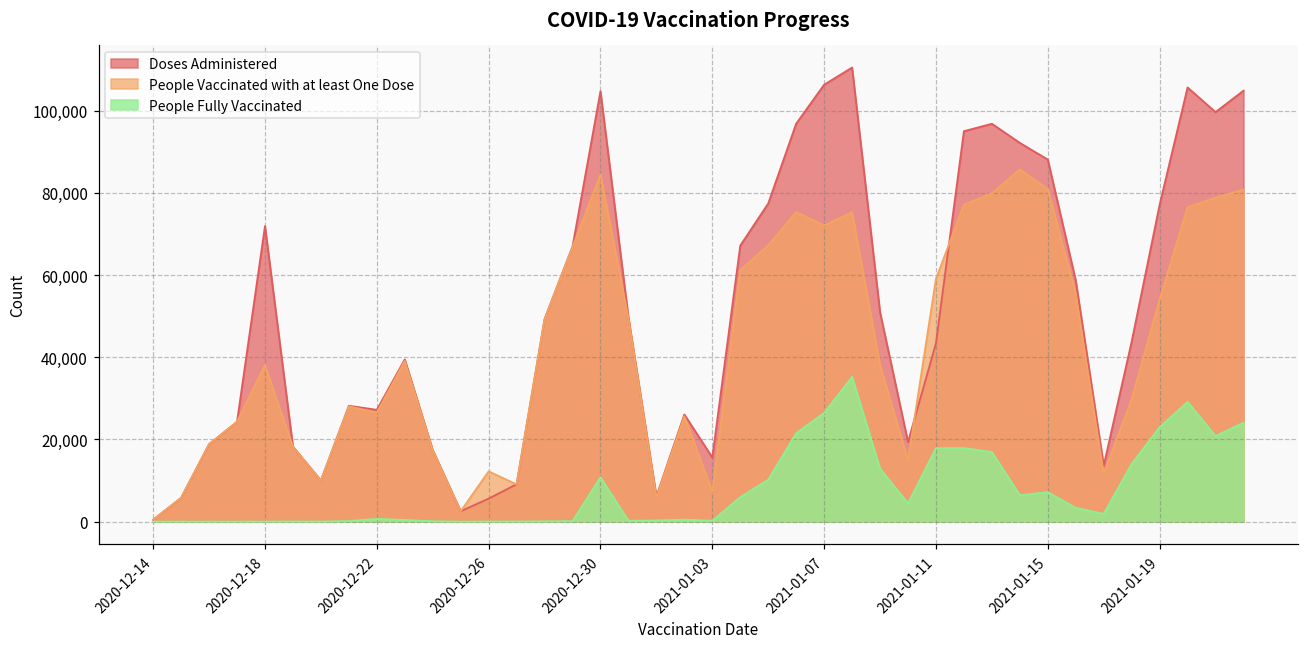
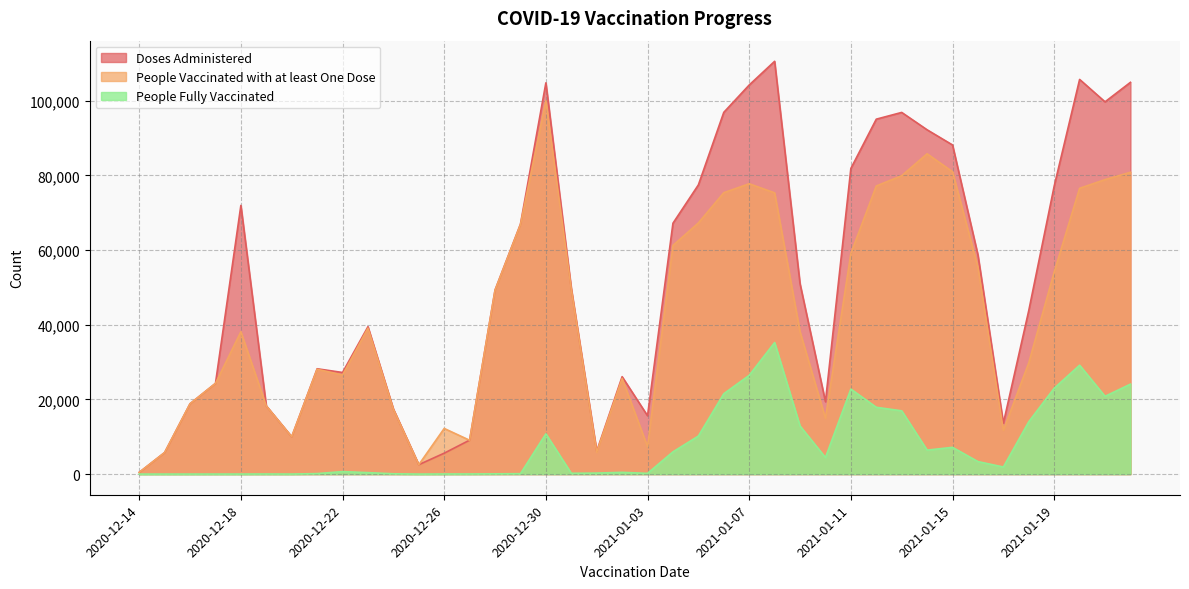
  {
    "Doses Administered": {
      "2020-12-18": "72,000",
      "2020-12-26": "6,000",
      "2020-12-30": "105,000",
      "2021-01-03": "16,000",
-     "2021-01-07": "106,000",
-     "2021-01-11": "43,000",
+     "2021-01-07": "104,000",
+     "2021-01-11": "82,000",
      "2021-01-15": "88,000",
      "2021-01-19": "77,000"
    },
    "People Vaccinated with at least One Dose": {
      "2020-12-18": "38,000",
      "2020-12-26": "12,000",
-     "2020-12-30": "84,000",
+     "2020-12-30": "100,000",
      "2021-01-03": "7,000",
-     "2021-01-07": "72,000",
+     "2021-01-07": "78,000",
      "2021-01-11": "59,000",
      "2021-01-15": "81,000",
      "2021-01-19": "54,000"
    },
    "People Fully Vaccinated": {
      "2020-12-18": "0",
      "2020-12-22": "1,000",
      "2020-12-26": "0",
      "2020-12-30": "11,000",
      "2021-01-03": "0",
      "2021-01-07": "26,000",
-     "2021-01-11": "18,000",
+     "2021-01-11": "23,000",
      "2021-01-15": "7,000",
      "2021-01-19": "23,000"
    }
  }
